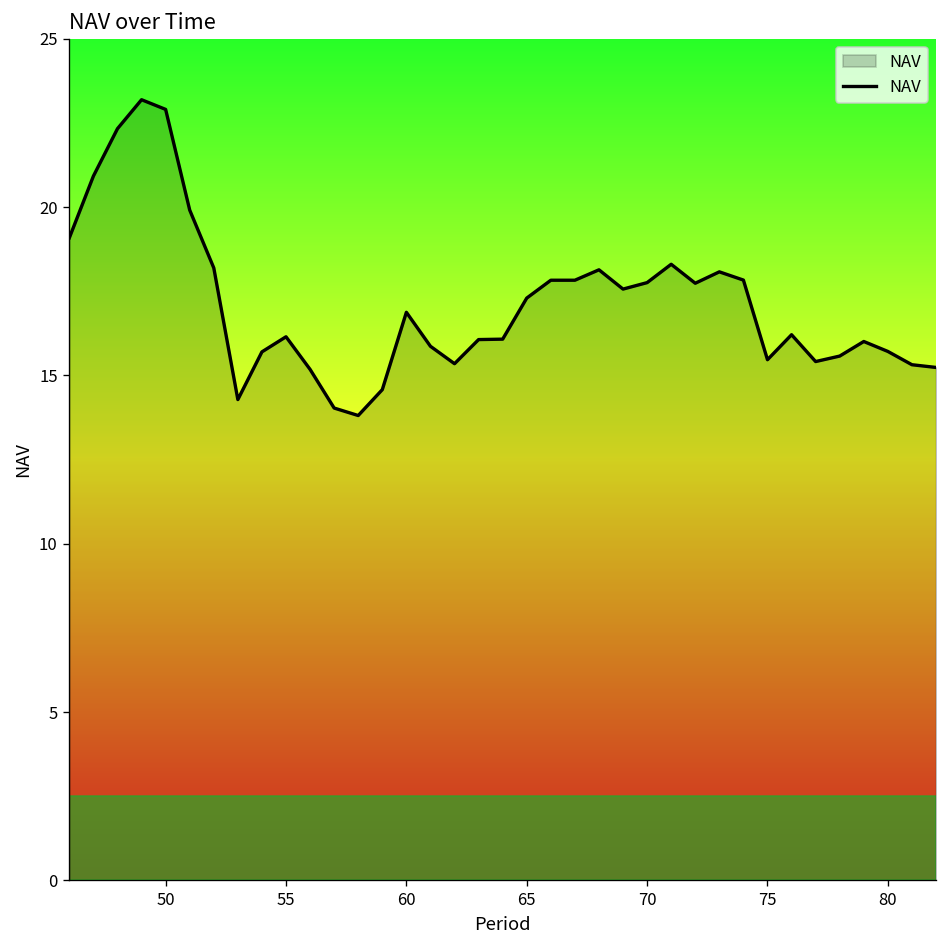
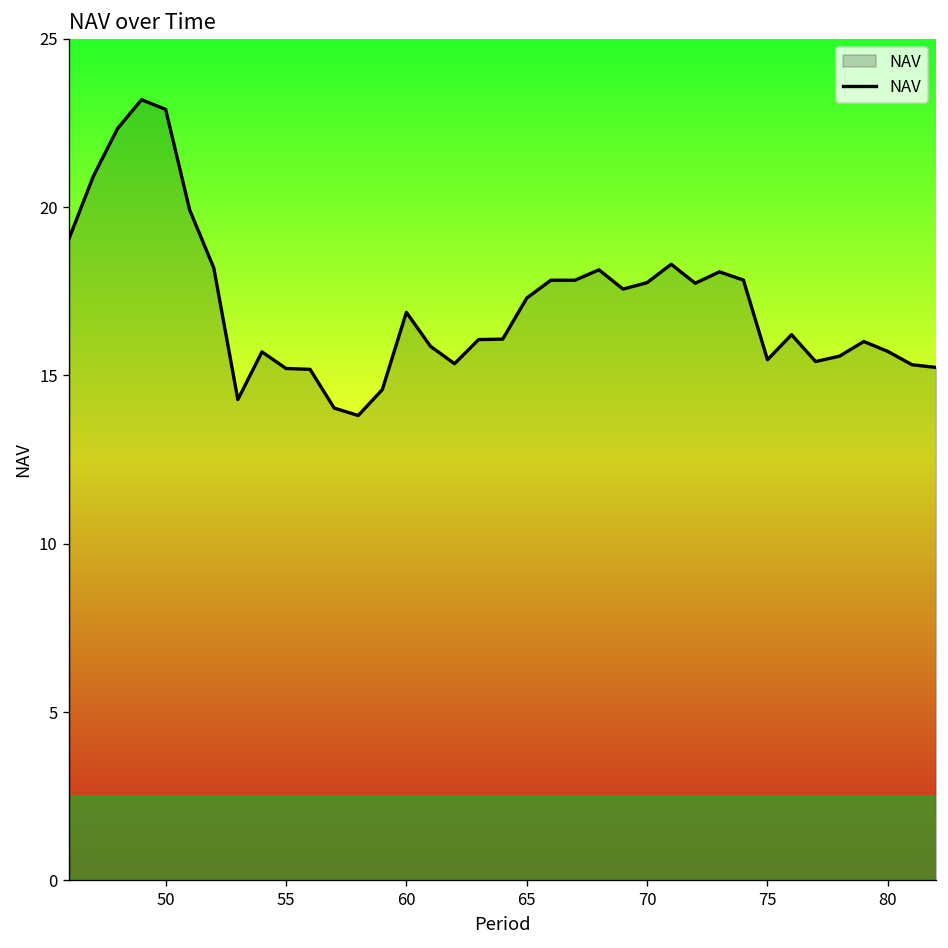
  {
    "50": 22.9,
-   "55": 16.1,
+   "55": 15.2,
    "60": 16.9,
    "65": 17.3,
    "70": 17.8,
    "75": 15.5,
    "80": 15.7
  }
